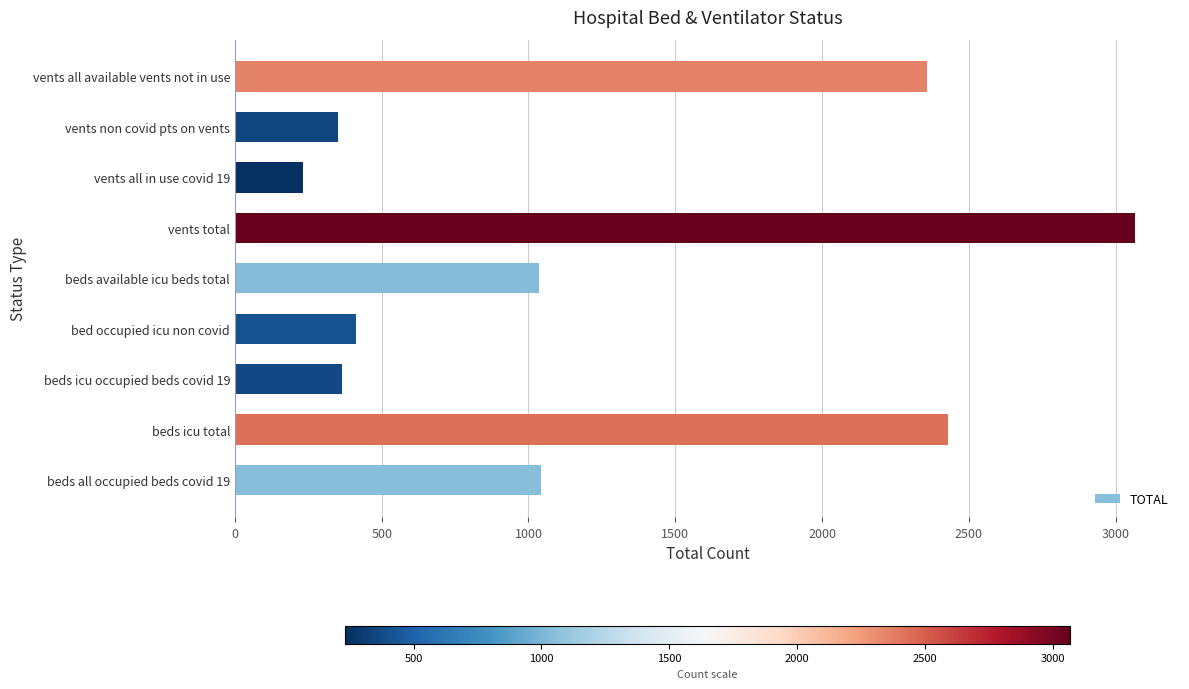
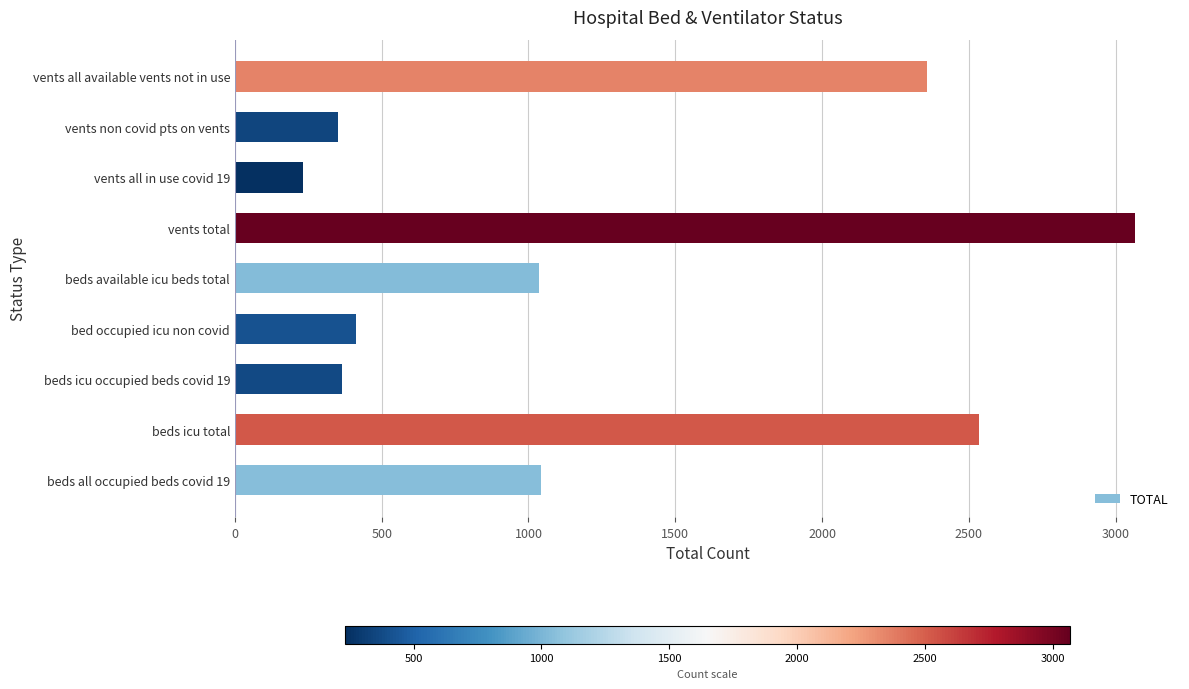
  {
    "vents all available vents not in use": 2360,
    "vents non covid pts on vents": 350,
    "vents all in use covid 19": 230,
    "vents total": 3070,
    "beds available icu beds total": 1040,
    "bed occupied icu non covid": 410,
    "beds icu occupied beds covid 19": 370,
-   "beds icu total": 2430,
+   "beds icu total": 2530,
    "beds all occupied beds covid 19": 1040
  }
